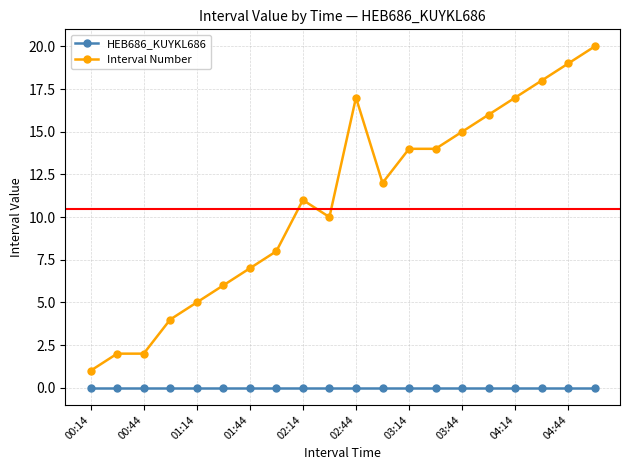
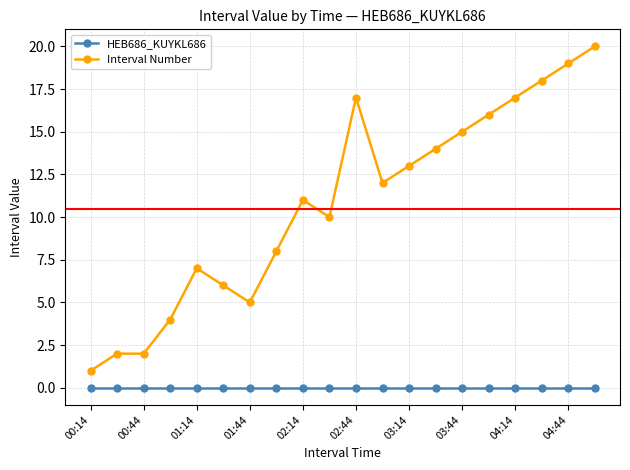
  {
    "HEB686_KUYKL686": {
      "00:14": 0,
      "00:44": 0,
      "01:14": 0,
      "01:44": 0,
      "02:14": 0,
      "02:44": 0,
      "03:14": 0,
      "03:44": 0,
      "04:14": 0,
      "04:44": 0
    },
    "Interval Number": {
      "00:14": 1,
      "00:44": 2,
-     "01:14": 5,
-     "01:44": 7,
+     "01:14": 7,
+     "01:44": 5,
      "02:14": 11,
      "02:44": 17,
-     "03:14": 14,
+     "03:14": 13,
      "03:44": 15,
      "04:14": 17,
      "04:44": 19
    }
  }
